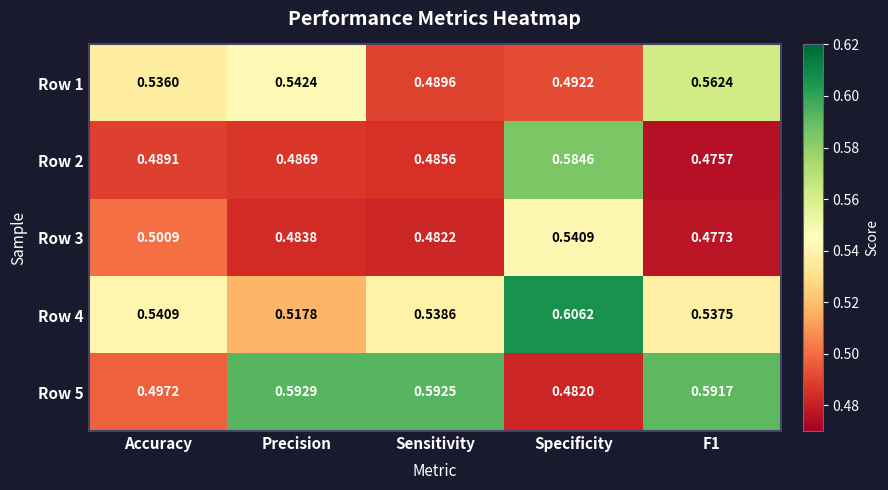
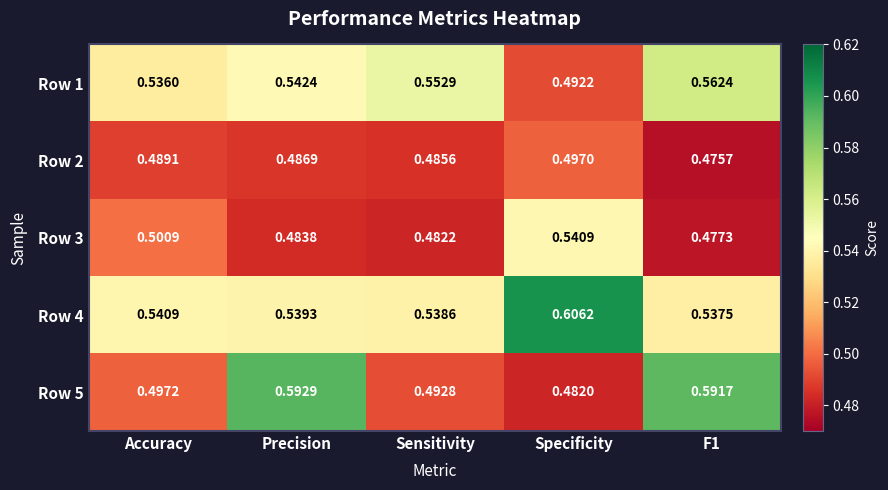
  {
    "Row 1": {
      "Accuracy": 0.5360,
      "Precision": 0.5424,
-     "Sensitivity": 0.4896,
+     "Sensitivity": 0.5529,
      "Specificity": 0.4922,
      "F1": 0.5624
    },
    "Row 2": {
      "Accuracy": 0.4891,
      "Precision": 0.4869,
      "Sensitivity": 0.4856,
-     "Specificity": 0.5846,
+     "Specificity": 0.4970,
      "F1": 0.4757
    },
    "Row 3": {
      "Accuracy": 0.5009,
      "Precision": 0.4838,
      "Sensitivity": 0.4822,
      "Specificity": 0.5409,
      "F1": 0.4773
    },
    "Row 4": {
      "Accuracy": 0.5409,
-     "Precision": 0.5178,
+     "Precision": 0.5393,
      "Sensitivity": 0.5386,
      "Specificity": 0.6062,
      "F1": 0.5375
    },
    "Row 5": {
      "Accuracy": 0.4972,
      "Precision": 0.5929,
-     "Sensitivity": 0.5925,
+     "Sensitivity": 0.4928,
      "Specificity": 0.4820,
      "F1": 0.5917
    }
  }
